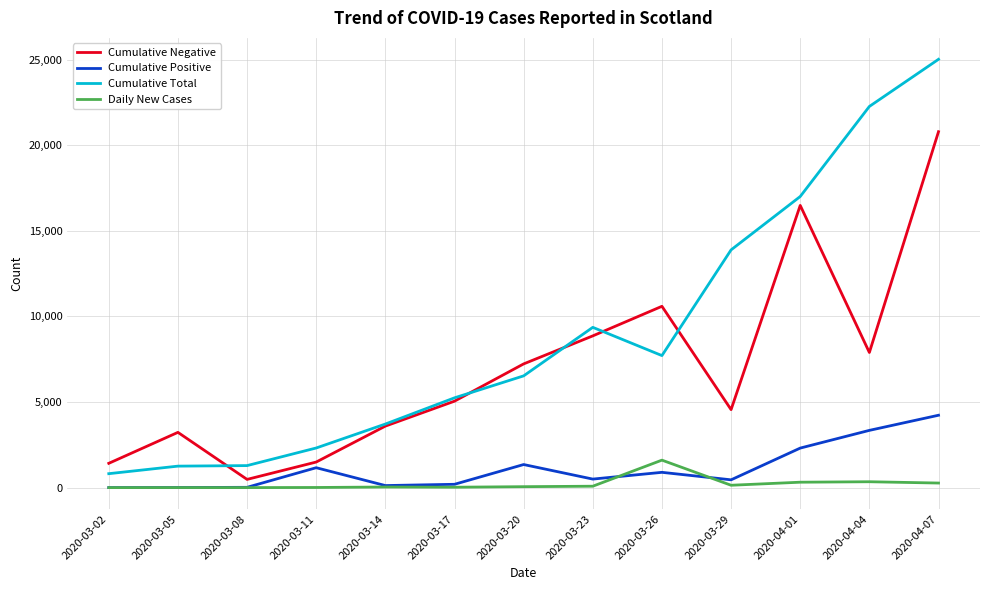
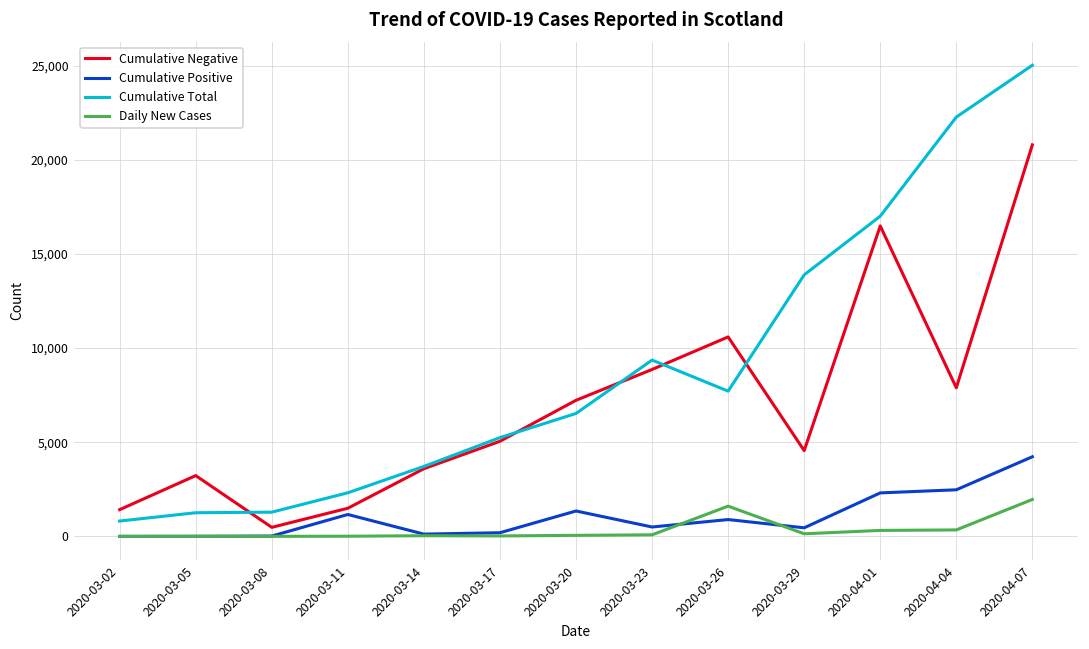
  {
    "Cumulative Negative": {
      "2020-03-02": "1,400",
      "2020-03-05": "3,200",
      "2020-03-08": "500",
      "2020-03-11": "1,500",
      "2020-03-17": "5,100",
      "2020-03-20": "7,200",
      "2020-03-23": "8,900",
      "2020-03-26": "10,600",
      "2020-03-29": "4,600",
      "2020-04-01": "16,500",
      "2020-04-04": "7,900",
      "2020-04-07": "20,800"
    },
    "Cumulative Positive": {
      "2020-03-11": "1,200",
      "2020-03-17": "200",
      "2020-03-20": "1,300",
      "2020-03-23": "500",
      "2020-03-26": "900",
      "2020-03-29": "500",
      "2020-04-01": "2,300",
-     "2020-04-04": "3,300",
+     "2020-04-04": "2,500",
      "2020-04-07": "4,200"
    },
    "Cumulative Total": {
      "2020-03-02": "800",
      "2020-03-05": "1,300",
      "2020-03-08": "1,300",
      "2020-03-11": "2,300",
      "2020-03-17": "5,200",
      "2020-03-20": "6,500",
      "2020-03-23": "9,400",
      "2020-03-26": "7,700",
      "2020-03-29": "13,900",
      "2020-04-01": "17,000",
      "2020-04-04": "22,300",
      "2020-04-07": "25,000"
    },
    "Daily New Cases": {
      "2020-03-11": "0",
      "2020-03-17": "0",
      "2020-03-20": "100",
      "2020-03-23": "100",
      "2020-03-26": "1,600",
      "2020-03-29": "100",
      "2020-04-01": "300",
      "2020-04-04": "300",
-     "2020-04-07": "300"
+     "2020-04-07": "2,000"
    }
  }
